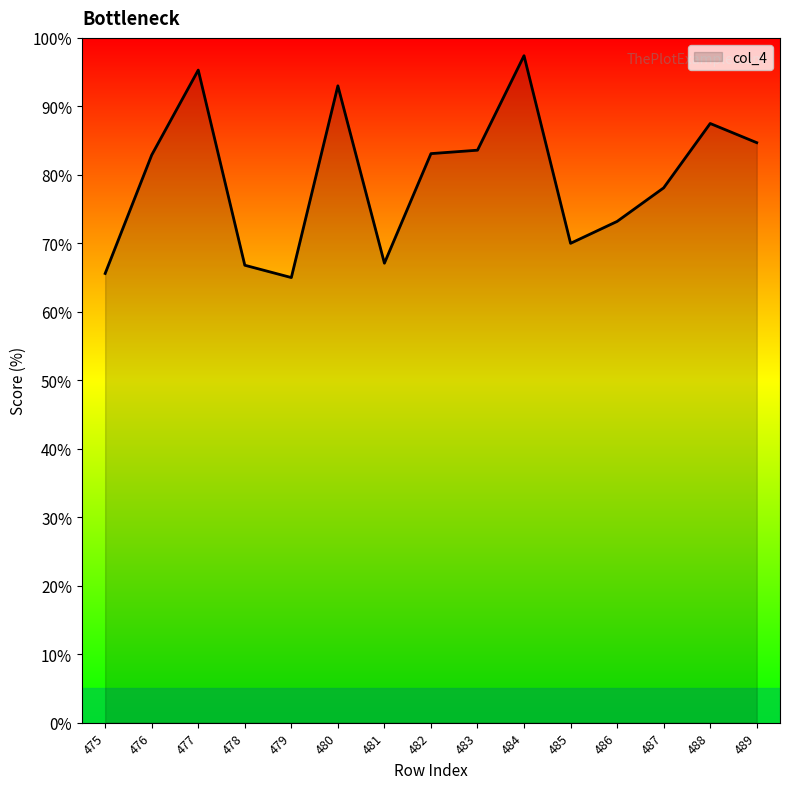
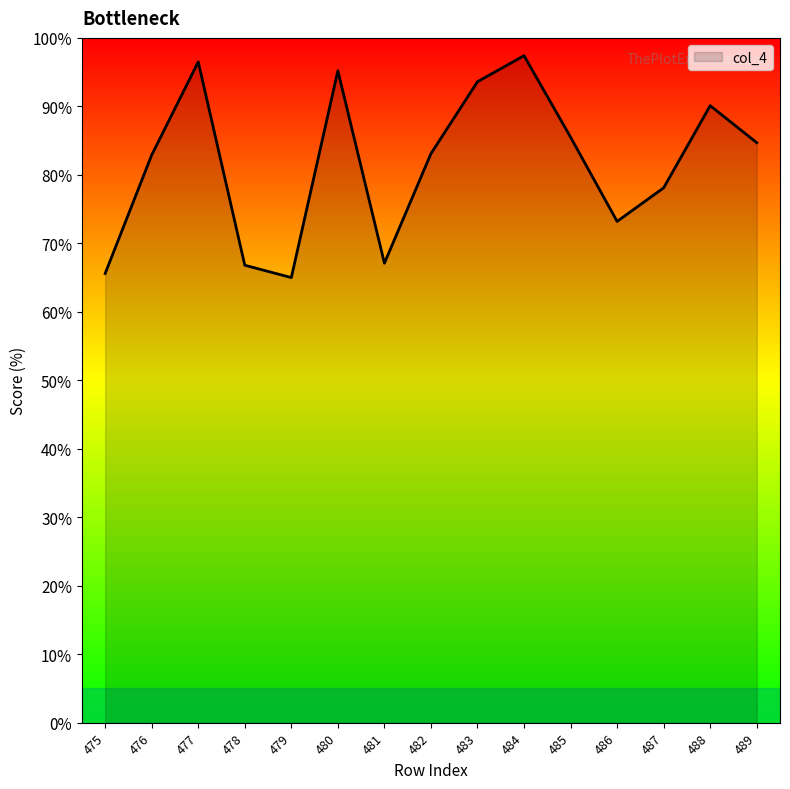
  {
    "475": "66%",
    "476": "83%",
-   "477": "95%",
+   "477": "97%",
    "478": "67%",
    "479": "65%",
-   "480": "93%",
+   "480": "95%",
    "481": "67%",
    "482": "83%",
-   "483": "84%",
+   "483": "94%",
    "484": "97%",
-   "485": "70%",
+   "485": "86%",
    "486": "73%",
    "487": "78%",
-   "488": "88%",
+   "488": "90%",
    "489": "85%"
  }
